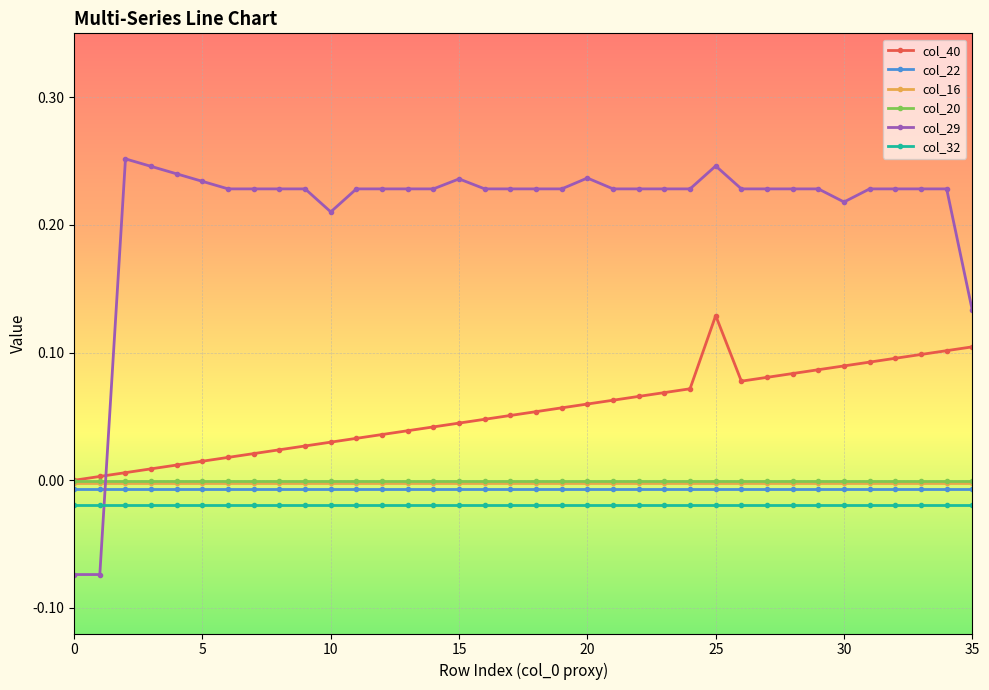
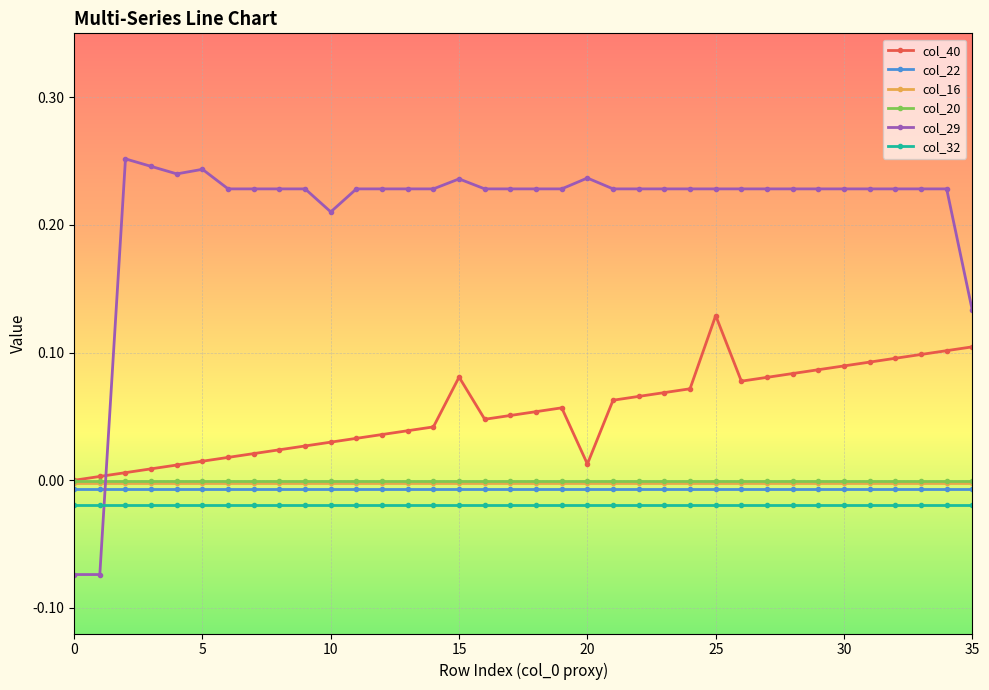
  {
    "col_40": {
      "5": 0.015,
      "10": 0.030,
-     "15": 0.045,
-     "20": 0.060,
+     "15": 0.081,
+     "20": 0.013,
      "25": 0.129,
      "30": 0.090,
      "35": 0.104
    },
    "col_22": {
      "0": -0.006,
      "5": -0.006,
      "10": -0.006,
      "15": -0.006,
      "20": -0.006,
      "25": -0.006,
      "30": -0.006,
      "35": -0.006
    },
    "col_29": {
      "0": -0.074,
-     "5": 0.234,
+     "5": 0.244,
      "10": 0.210,
      "15": 0.236,
      "20": 0.237,
-     "25": 0.246,
-     "30": 0.218,
+     "25": 0.228,
+     "30": 0.228,
      "35": 0.133
    },
    "col_32": {
      "0": -0.020,
      "5": -0.020,
      "10": -0.020,
      "15": -0.020,
      "20": -0.020,
      "25": -0.020,
      "30": -0.020,
      "35": -0.020
    }
  }
